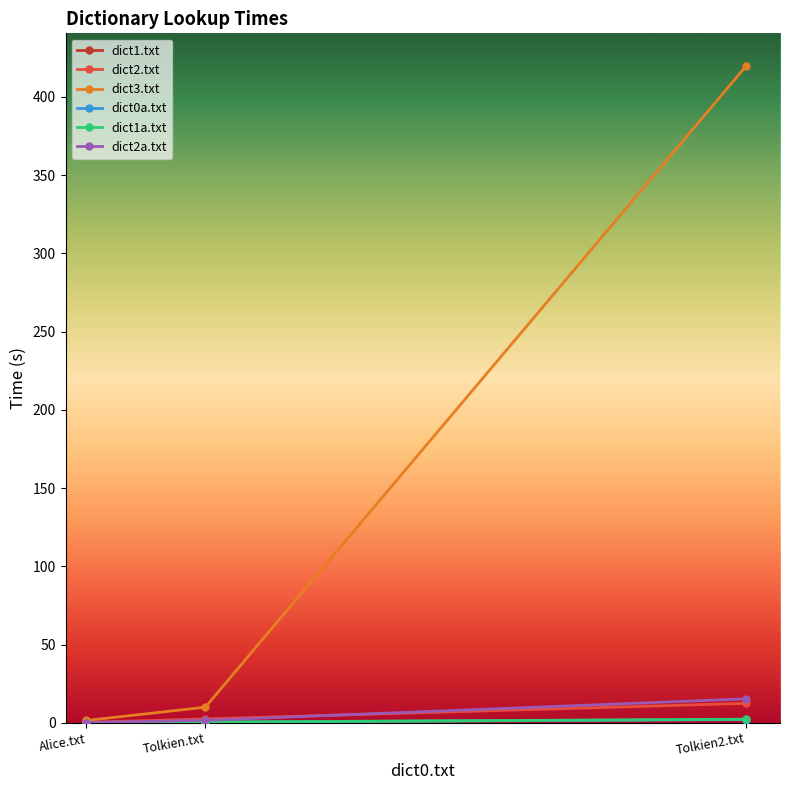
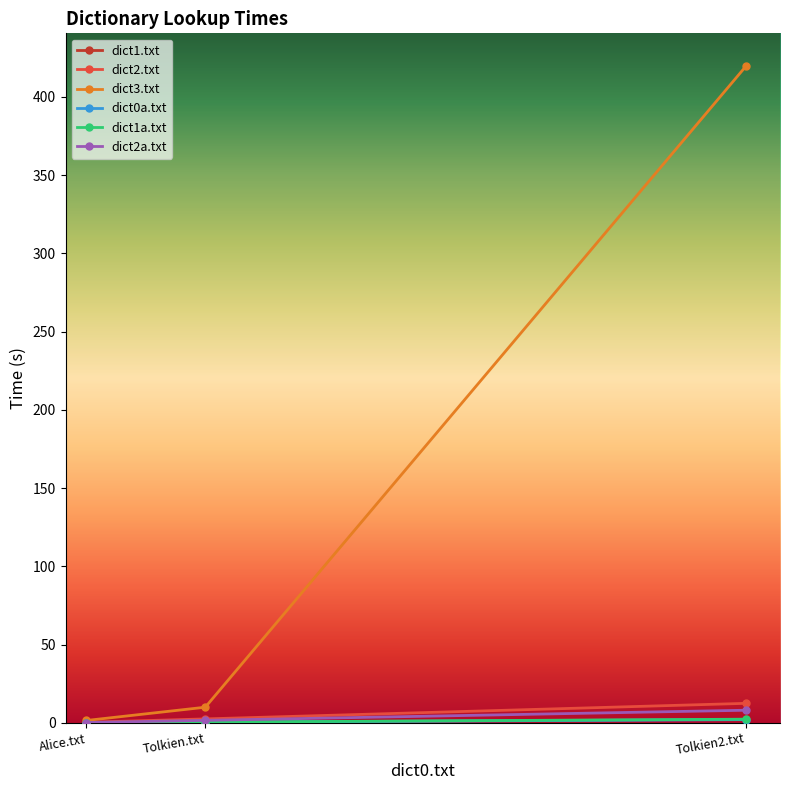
  {
    "dict2a.txt": {
-     "Tolkien2.txt": 15
+     "Tolkien2.txt": 8
    }
  }
